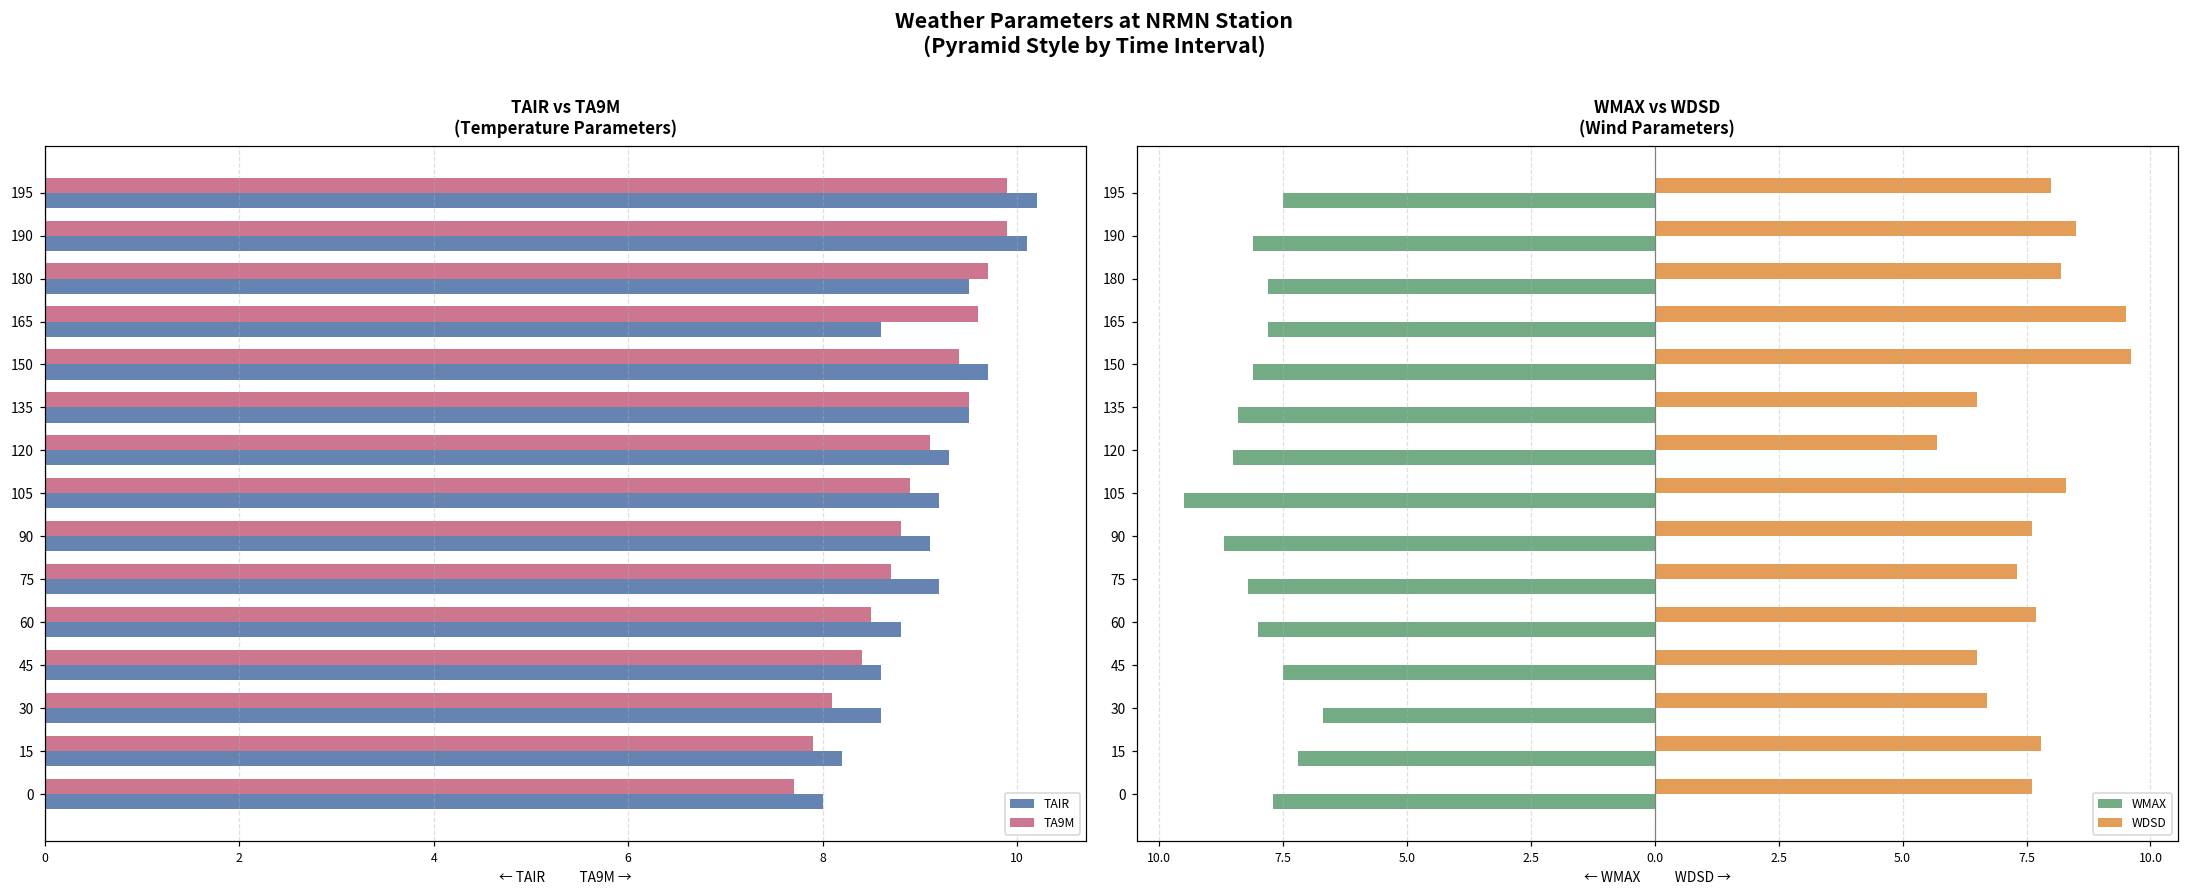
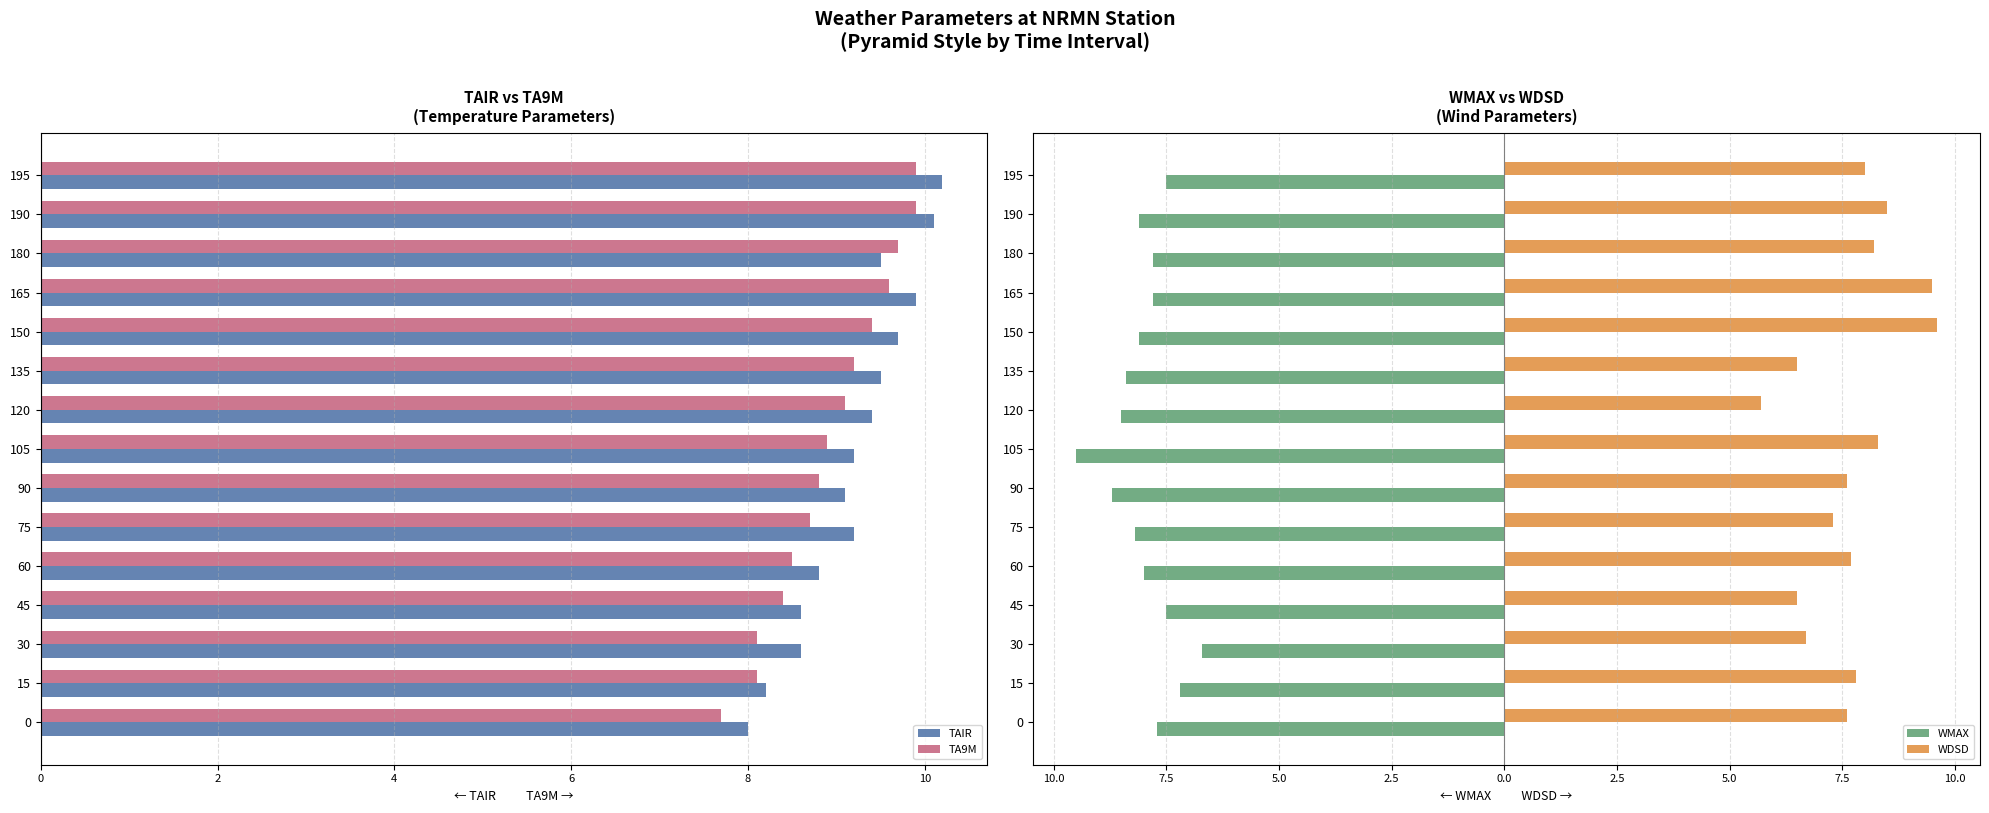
  {
    "TAIR vs TA9M (Temperature Parameters)": {
      "TAIR": {
        "195": 10.2,
        "190": 10.1,
        "180": 9.5,
-       "165": 8.6,
+       "165": 9.9,
        "150": 9.7,
        "135": 9.5,
-       "120": 9.3,
+       "120": 9.4,
        "105": 9.2,
        "90": 9.1,
        "75": 9.2,
        "60": 8.8,
        "45": 8.6,
        "30": 8.6,
        "15": 8.2,
        "0": 8.0
      },
      "TA9M": {
        "195": 9.9,
        "190": 9.9,
        "180": 9.7,
        "165": 9.6,
        "150": 9.4,
-       "135": 9.5,
+       "135": 9.2,
        "120": 9.1,
        "105": 8.9,
        "90": 8.8,
        "75": 8.7,
        "60": 8.5,
        "45": 8.4,
        "30": 8.1,
-       "15": 7.9,
+       "15": 8.1,
        "0": 7.7
      }
    }
  }
